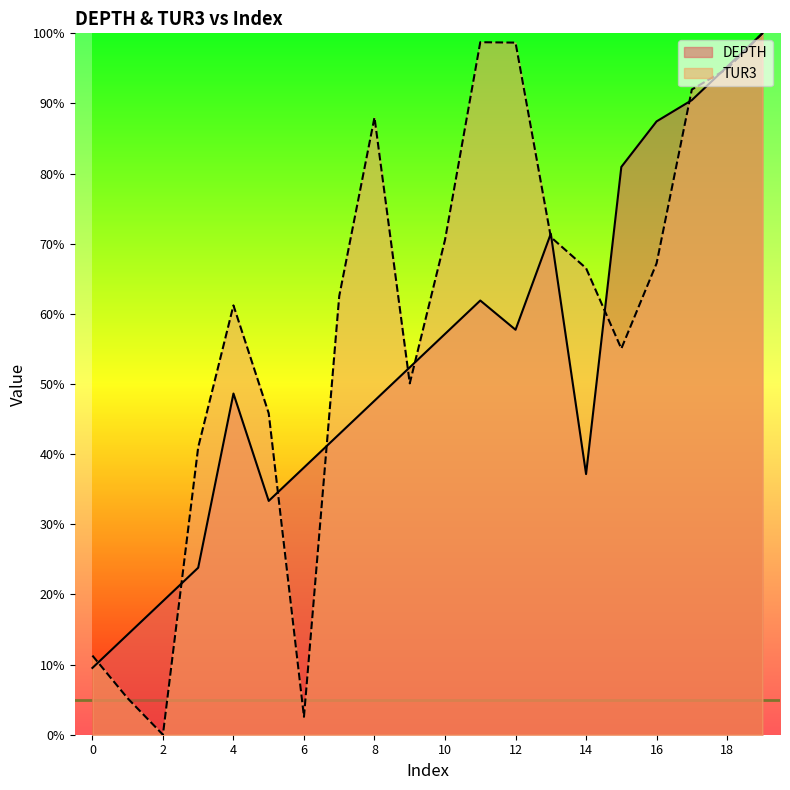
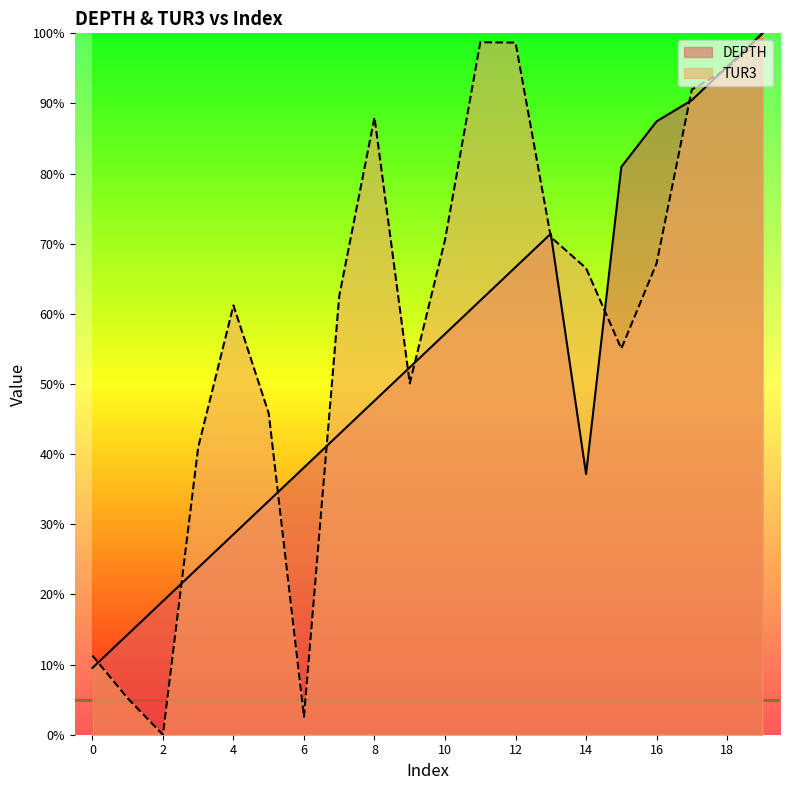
  {
    "DEPTH": {
      "0": "10%",
      "2": "19%",
-     "4": "49%",
+     "4": "29%",
      "6": "38%",
      "8": "48%",
      "10": "57%",
-     "12": "58%",
+     "12": "67%",
      "14": "37%",
      "16": "87%"
    },
    "TUR3": {
      "0": "11%",
      "2": "0%",
      "4": "61%",
      "6": "3%",
      "8": "88%",
      "10": "71%",
      "12": "99%",
      "14": "67%",
      "16": "67%"
    }
  }
